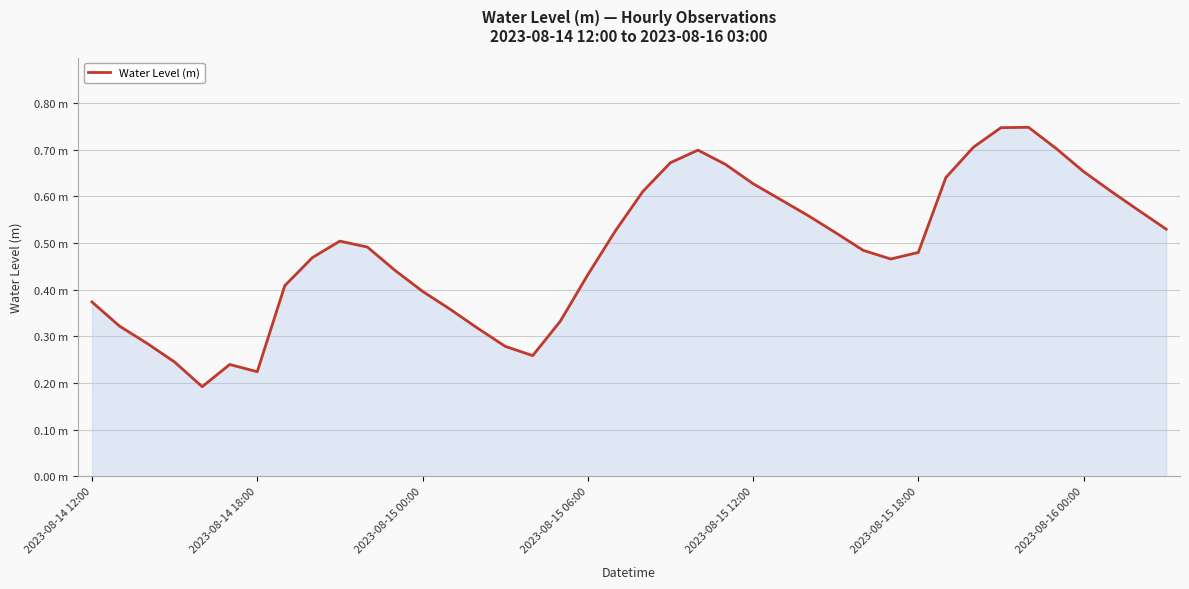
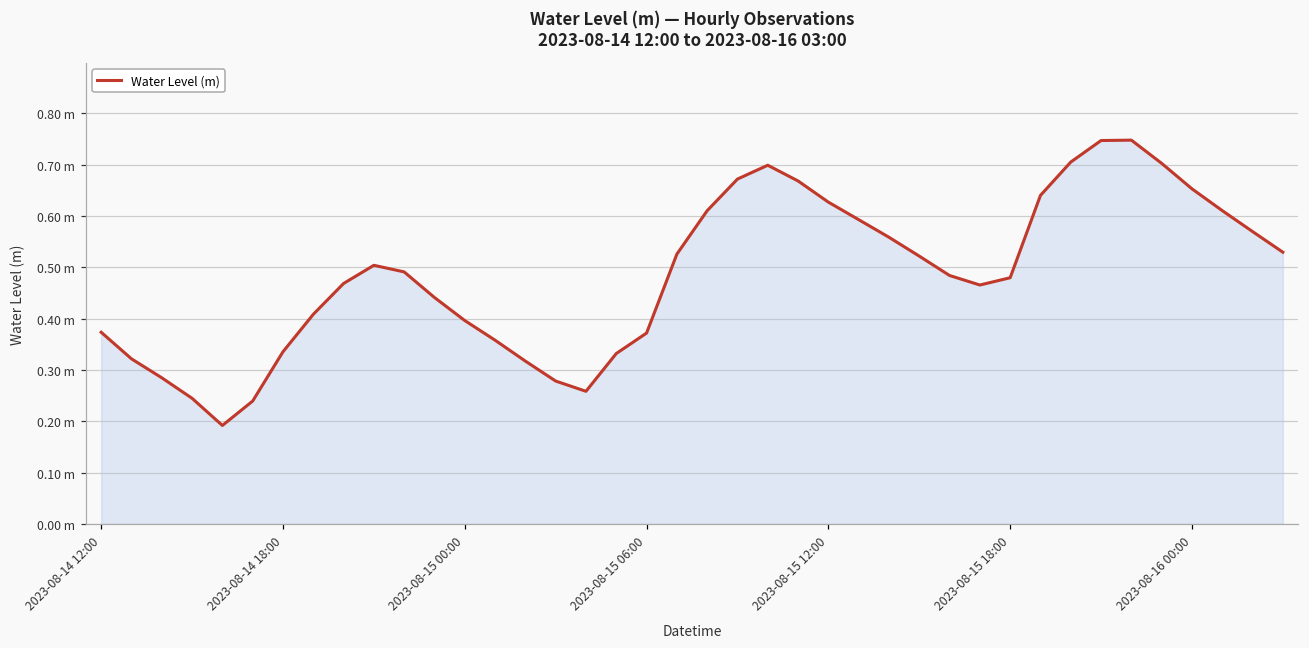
  {
    "2023-08-14 12:00": "0.37 m",
-   "2023-08-14 18:00": "0.22 m",
+   "2023-08-14 18:00": "0.34 m",
    "2023-08-15 00:00": "0.40 m",
-   "2023-08-15 06:00": "0.43 m",
+   "2023-08-15 06:00": "0.37 m",
    "2023-08-15 12:00": "0.63 m",
    "2023-08-15 18:00": "0.48 m",
    "2023-08-16 00:00": "0.65 m"
  }
